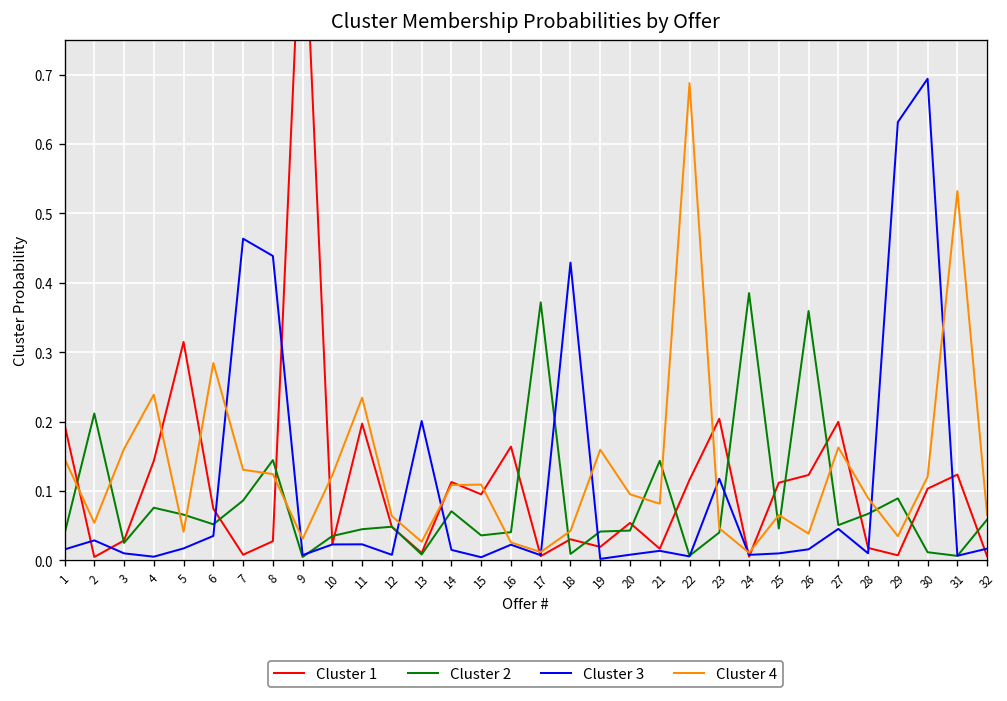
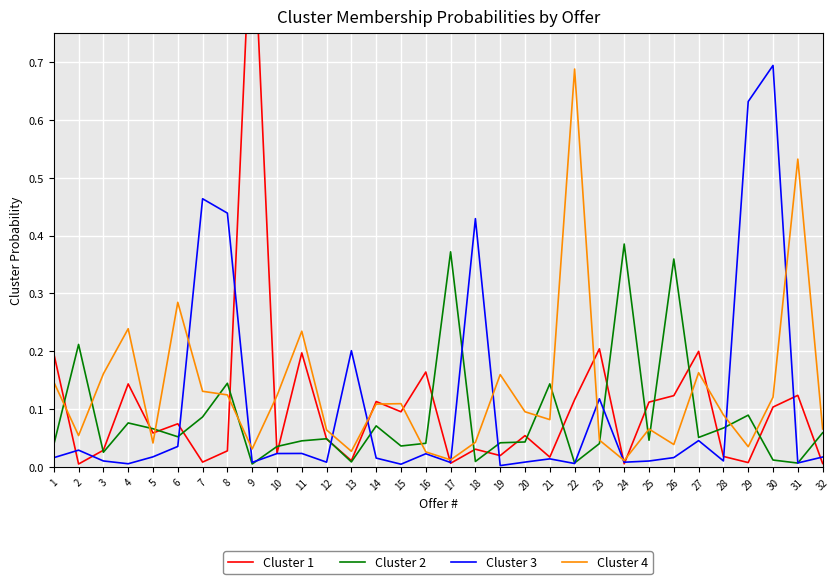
  {
    "Cluster 1": {
      "1": 0.20,
      "2": 0.00,
      "4": 0.14,
-     "5": 0.31,
+     "5": 0.06,
      "6": 0.07,
      "7": 0.01,
      "8": 0.03,
      "11": 0.20,
      "14": 0.11,
      "15": 0.10,
      "16": 0.16,
      "18": 0.03,
      "19": 0.02,
      "20": 0.05,
      "22": 0.12,
      "23": 0.20,
      "25": 0.11,
      "26": 0.12,
      "27": 0.20,
      "28": 0.02,
      "29": 0.01,
      "30": 0.10,
      "31": 0.12,
      "32": 0.01
    },
    "Cluster 2": {
      "1": 0.04,
      "2": 0.21,
      "4": 0.08,
      "5": 0.07,
      "6": 0.05,
      "7": 0.09,
      "8": 0.14,
      "10": 0.04,
      "11": 0.04,
      "14": 0.07,
      "15": 0.04,
      "16": 0.04,
      "17": 0.37,
      "18": 0.01,
      "19": 0.04,
      "20": 0.04,
      "21": 0.14,
      "23": 0.04,
      "24": 0.39,
      "25": 0.05,
      "26": 0.36,
      "27": 0.05,
      "28": 0.07,
      "29": 0.09,
      "30": 0.01,
      "32": 0.06
    },
    "Cluster 3": {
      "1": 0.02,
      "2": 0.03,
      "3": 0.01,
      "4": 0.01,
      "5": 0.02,
      "6": 0.04,
      "7": 0.46,
      "8": 0.44,
      "11": 0.02,
      "12": 0.01,
      "13": 0.20,
      "14": 0.01,
      "15": 0.00,
      "18": 0.43,
      "19": 0.00,
      "20": 0.01,
      "23": 0.12,
      "25": 0.01,
      "26": 0.02,
      "27": 0.05,
      "28": 0.01,
      "29": 0.63,
      "30": 0.69,
      "32": 0.02
    },
    "Cluster 4": {
      "1": 0.15,
      "2": 0.05,
      "3": 0.16,
      "4": 0.24,
      "5": 0.04,
      "6": 0.28,
      "7": 0.13,
      "8": 0.12,
      "9": 0.03,
      "10": 0.12,
      "11": 0.23,
      "12": 0.06,
      "13": 0.03,
      "14": 0.11,
      "15": 0.11,
      "17": 0.01,
      "18": 0.04,
      "19": 0.16,
      "20": 0.10,
      "21": 0.08,
      "22": 0.69,
      "23": 0.05,
      "25": 0.07,
      "26": 0.04,
      "27": 0.16,
      "28": 0.09,
      "29": 0.03,
      "30": 0.12,
      "31": 0.53,
      "32": 0.07
    }
  }
